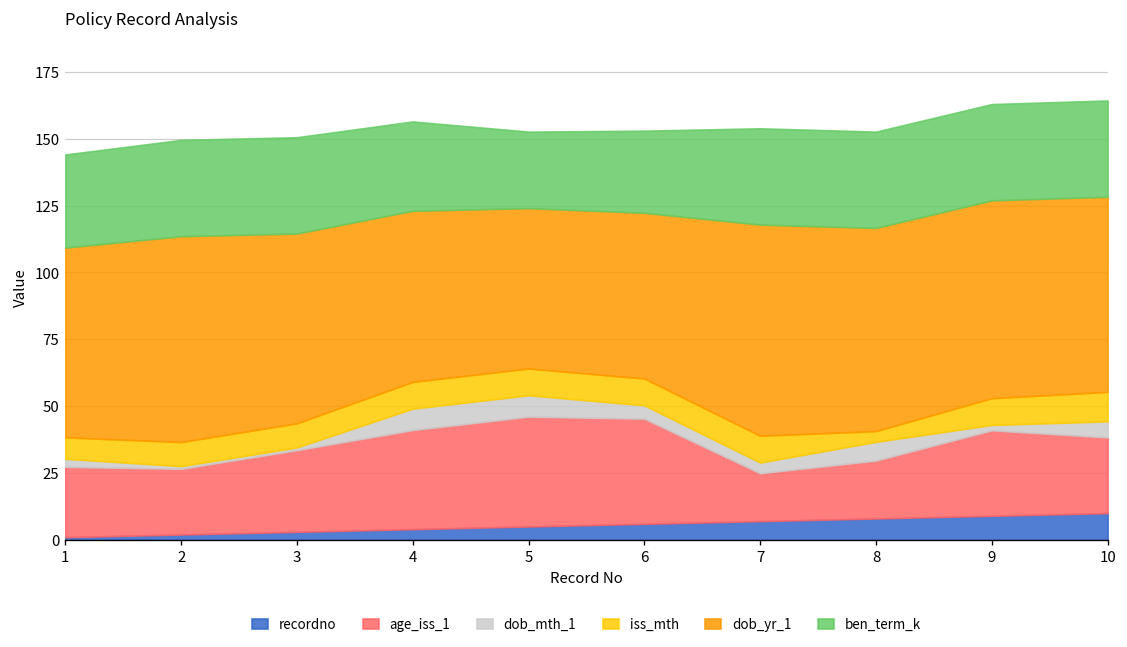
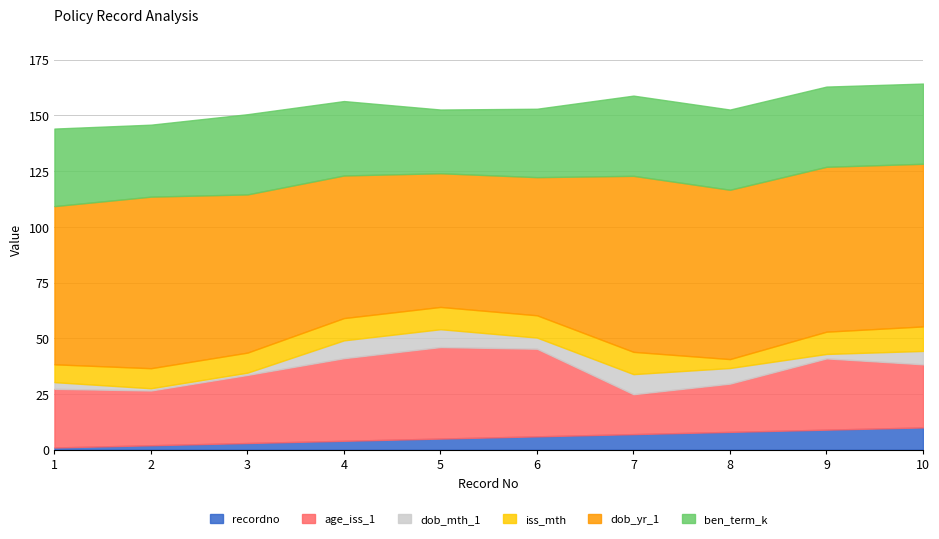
  {
    "recordno": {
      "2": 2,
      "3": 3,
      "4": 4,
      "5": 5,
      "6": 6,
      "7": 7,
      "8": 8,
      "9": 9,
      "10": 10
    },
    "age_iss_1": {
      "1": 26,
      "4": 37,
      "5": 41,
      "6": 39,
      "7": 18,
      "8": 22,
      "9": 32,
      "10": 28
    },
    "dob_mth_1": {
      "1": 3,
      "4": 8,
      "5": 8,
      "6": 5,
-     "7": 4,
+     "7": 9,
      "8": 7,
      "9": 2,
      "10": 6
    },
    "ben_term_k": {
      "1": 35,
-     "2": 36,
+     "2": 32,
      "3": 36,
      "4": 33,
      "5": 29,
      "6": 31,
      "7": 36,
      "8": 36,
      "9": 36,
      "10": 36
    }
  }
